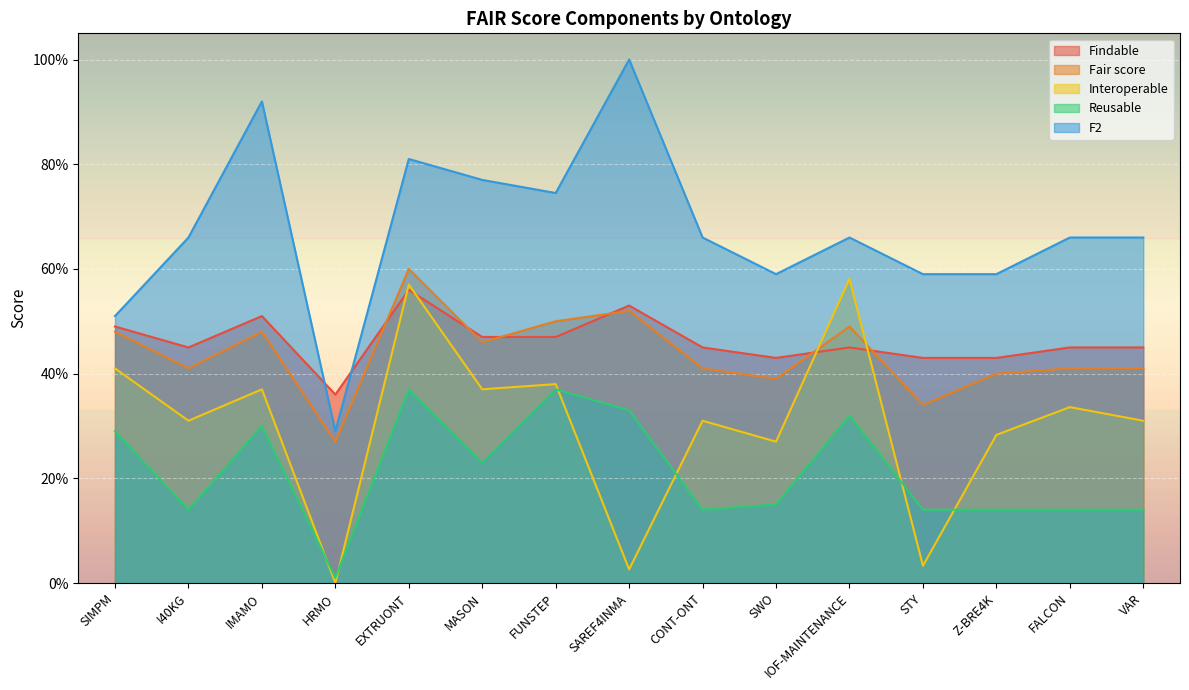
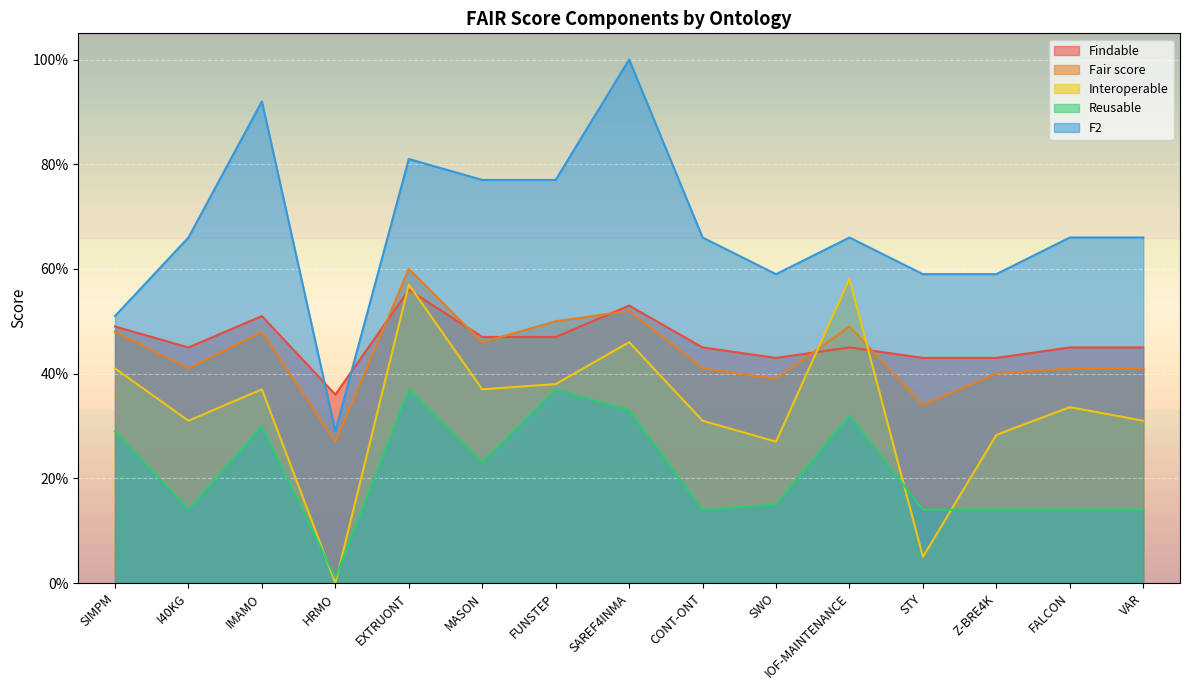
  {
    "Interoperable": {
      "SIMPM": "41%",
      "I40KG": "31%",
      "IMAMO": "37%",
      "HRMO": "0%",
      "EXTRUONT": "57%",
      "MASON": "37%",
      "FUNSTEP": "38%",
-     "SAREF4INMA": "3%",
+     "SAREF4INMA": "46%",
      "CONT-ONT": "31%",
      "SWO": "27%",
      "IOF-MAINTENANCE": "58%",
-     "STY": "3%",
+     "STY": "5%",
      "Z-BRE4K": "28%",
      "FALCON": "34%",
      "VAR": "31%"
    },
    "Reusable": {
      "SIMPM": "29%",
      "I40KG": "14%",
      "IMAMO": "30%",
      "HRMO": "1%",
      "EXTRUONT": "37%",
      "MASON": "23%",
      "FUNSTEP": "37%",
      "SAREF4INMA": "33%",
      "CONT-ONT": "14%",
      "SWO": "15%",
      "IOF-MAINTENANCE": "32%",
      "STY": "14%",
      "Z-BRE4K": "14%",
      "FALCON": "14%",
      "VAR": "14%"
    },
    "F2": {
      "SIMPM": "51%",
      "I40KG": "66%",
      "IMAMO": "92%",
      "HRMO": "29%",
      "EXTRUONT": "81%",
      "MASON": "77%",
-     "FUNSTEP": "75%",
+     "FUNSTEP": "77%",
      "SAREF4INMA": "100%",
      "CONT-ONT": "66%",
      "SWO": "59%",
      "IOF-MAINTENANCE": "66%",
      "STY": "59%",
      "Z-BRE4K": "59%",
      "FALCON": "66%",
      "VAR": "66%"
    }
  }
